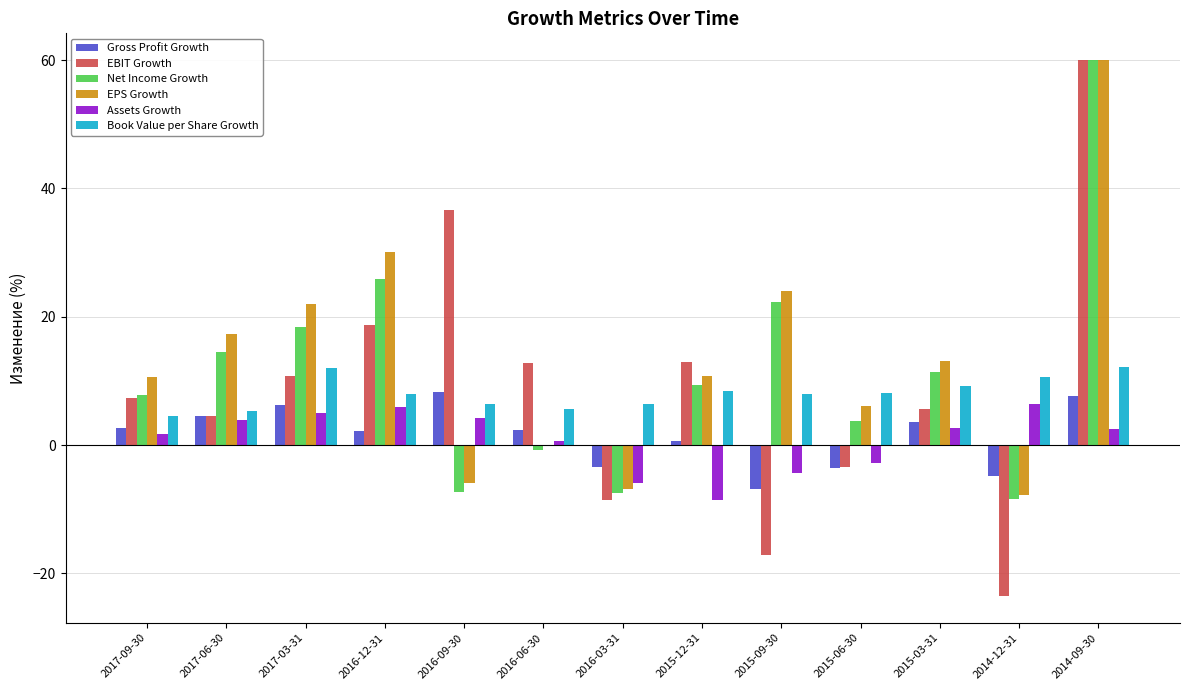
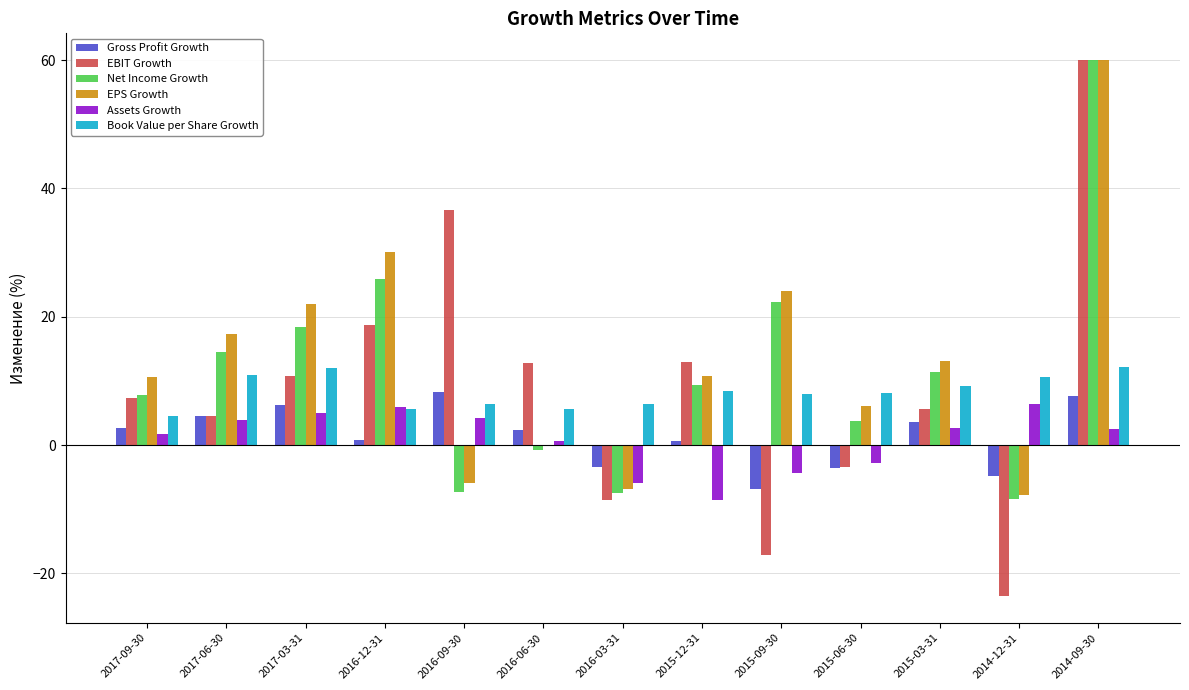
  {
    "Gross Profit Growth": {
      "2017-09-30": 3,
      "2017-06-30": 4,
      "2017-03-31": 6,
-     "2016-12-31": 2,
+     "2016-12-31": 1,
      "2016-09-30": 8,
      "2016-06-30": 2,
      "2016-03-31": -3,
      "2015-12-31": 1,
      "2015-09-30": -7,
      "2015-06-30": -4,
      "2015-03-31": 4,
      "2014-12-31": -5,
      "2014-09-30": 8
    },
    "EBIT Growth": {
      "2017-09-30": 7,
      "2017-06-30": 5,
      "2017-03-31": 11,
      "2016-12-31": 19,
      "2016-09-30": 37,
      "2016-06-30": 13,
      "2016-03-31": -8,
      "2015-12-31": 13,
      "2015-09-30": -17,
      "2015-06-30": -3,
      "2015-03-31": 6,
      "2014-12-31": -24,
      "2014-09-30": 60
    },
    "Net Income Growth": {
      "2017-09-30": 8,
      "2017-06-30": 14,
      "2017-03-31": 18,
      "2016-12-31": 26,
      "2016-09-30": -7,
      "2016-06-30": -1,
      "2016-03-31": -7,
      "2015-12-31": 9,
      "2015-09-30": 22,
      "2015-06-30": 4,
      "2015-03-31": 11,
      "2014-12-31": -8,
      "2014-09-30": 60
    },
    "EPS Growth": {
      "2017-09-30": 11,
      "2017-06-30": 17,
      "2017-03-31": 22,
      "2016-12-31": 30,
      "2016-09-30": -6,
      "2016-06-30": 0,
      "2016-03-31": -7,
      "2015-12-31": 11,
      "2015-09-30": 24,
      "2015-06-30": 6,
      "2015-03-31": 13,
      "2014-12-31": -8,
      "2014-09-30": 60
    },
    "Assets Growth": {
      "2017-09-30": 2,
      "2017-06-30": 4,
      "2017-03-31": 5,
      "2016-12-31": 6,
      "2016-09-30": 4,
      "2016-06-30": 1,
      "2016-03-31": -6,
      "2015-12-31": -9,
      "2015-09-30": -4,
      "2015-06-30": -3,
      "2015-03-31": 3,
      "2014-12-31": 6,
      "2014-09-30": 3
    },
    "Book Value per Share Growth": {
      "2017-09-30": 5,
-     "2017-06-30": 5,
+     "2017-06-30": 11,
      "2017-03-31": 12,
-     "2016-12-31": 8,
+     "2016-12-31": 6,
      "2016-09-30": 6,
      "2016-06-30": 6,
      "2016-03-31": 6,
      "2015-12-31": 8,
      "2015-09-30": 8,
      "2015-06-30": 8,
      "2015-03-31": 9,
      "2014-12-31": 11,
      "2014-09-30": 12
    }
  }
